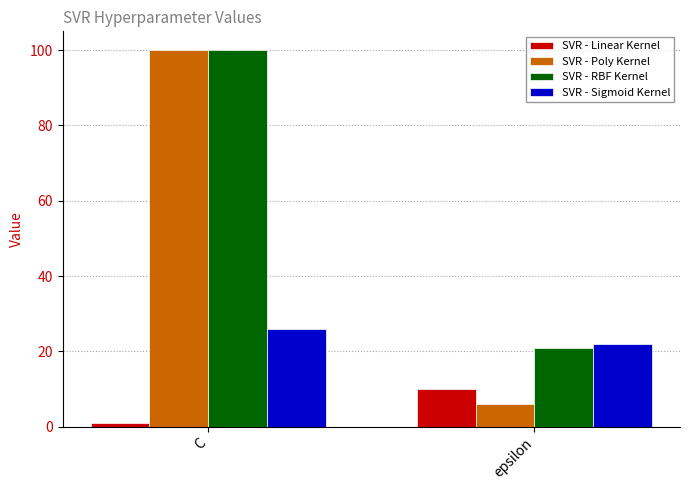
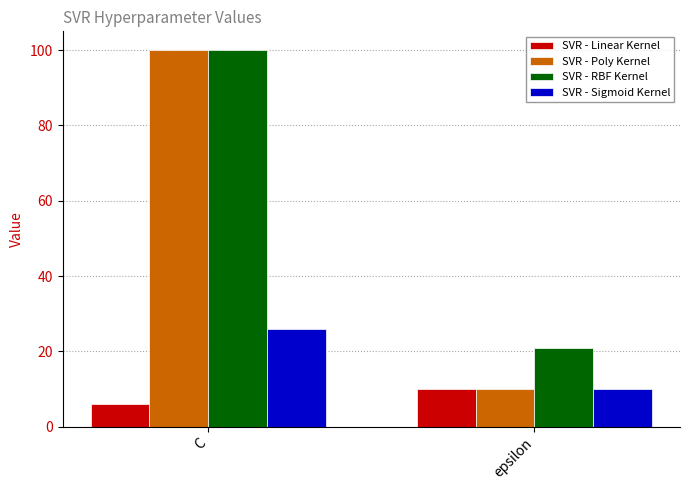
  {
    "SVR - Linear Kernel": {
-     "C": 1,
+     "C": 6,
      "epsilon": 10
    },
    "SVR - Poly Kernel": {
      "C": 100,
-     "epsilon": 6
+     "epsilon": 10
    },
    "SVR - RBF Kernel": {
      "C": 100,
      "epsilon": 21
    },
    "SVR - Sigmoid Kernel": {
      "C": 26,
-     "epsilon": 22
+     "epsilon": 10
    }
  }
